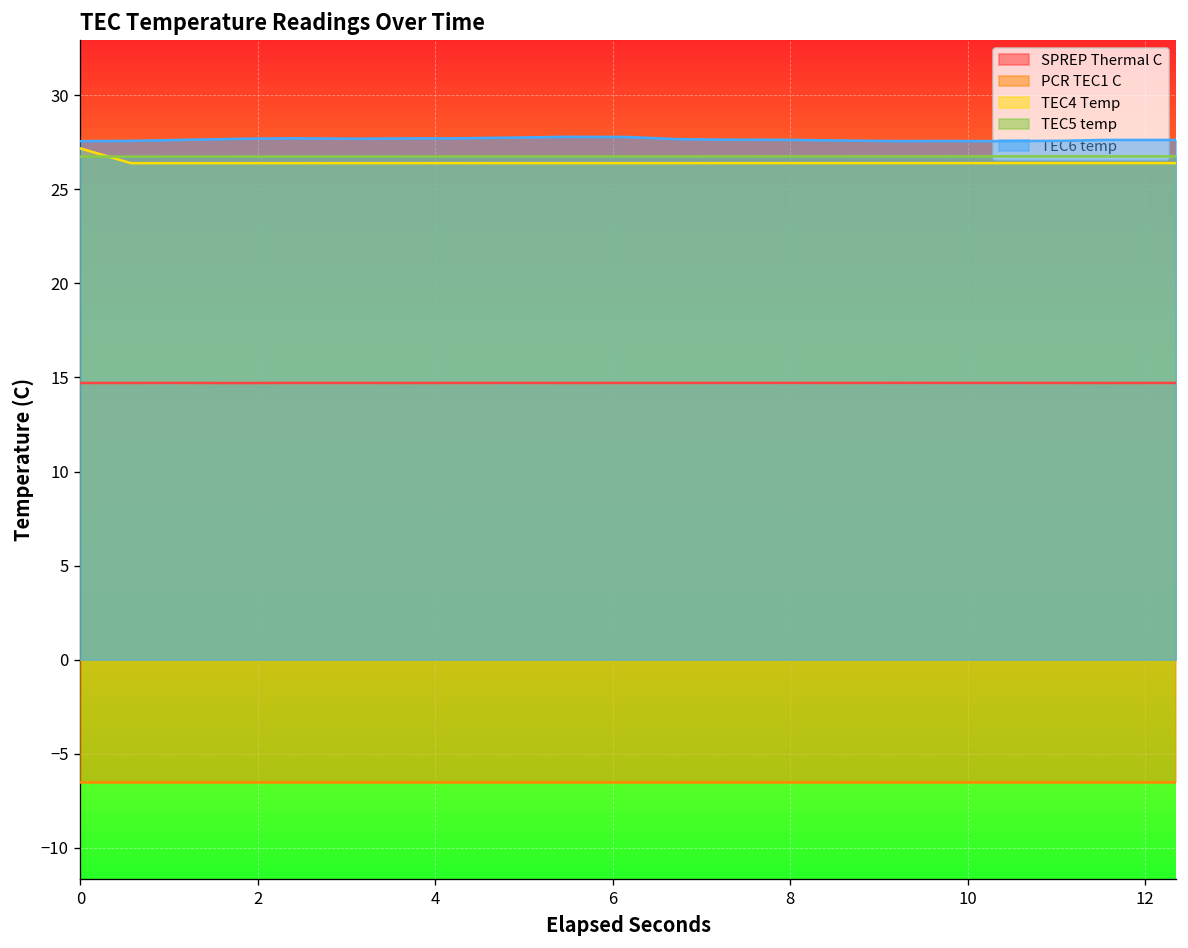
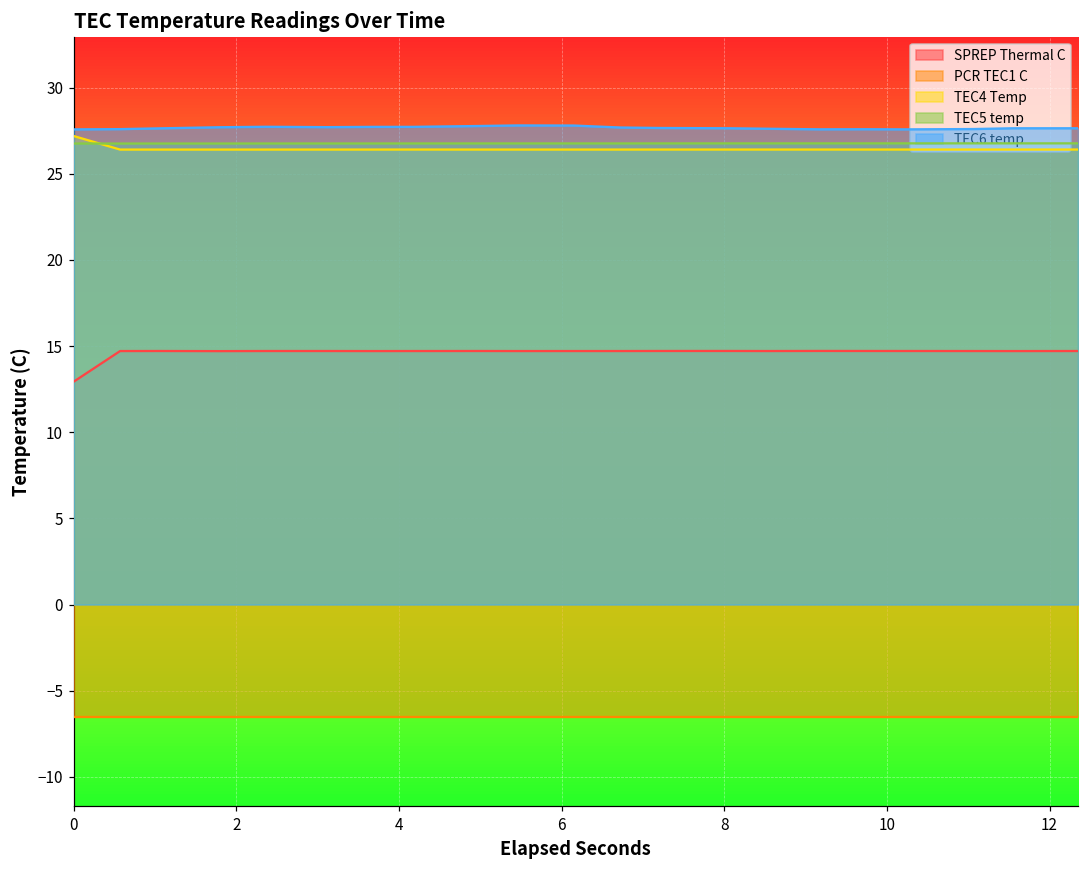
  {
    "SPREP Thermal C": {
-     "0": 14.7
+     "0": 12.9
    },
    "TEC4 Temp": {
      "0": 27.2
    },
    "TEC5 temp": {
      "0": 26.7
    },
    "TEC6 temp": {
      "0": 27.6
    }
  }
